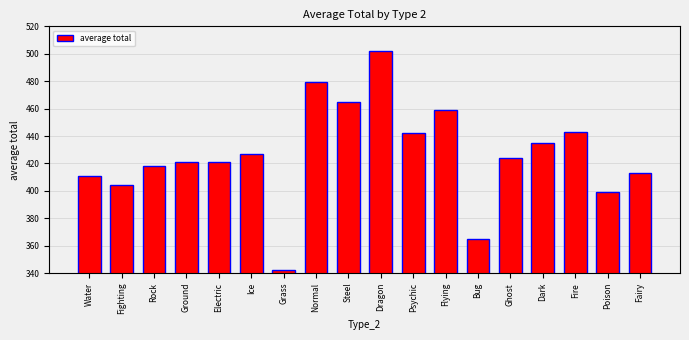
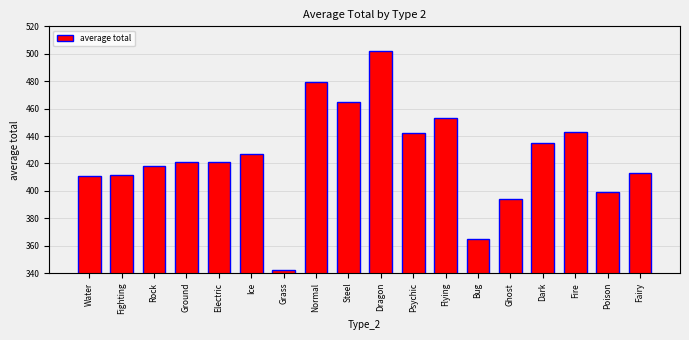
  {
    "Water": 411,
-   "Fighting": 404,
+   "Fighting": 412,
    "Rock": 418,
    "Ground": 421,
    "Electric": 421,
    "Ice": 427,
    "Grass": 342,
    "Normal": 479,
    "Steel": 465,
    "Dragon": 502,
    "Psychic": 442,
-   "Flying": 459,
+   "Flying": 453,
    "Bug": 365,
-   "Ghost": 424,
+   "Ghost": 394,
    "Dark": 435,
    "Fire": 443,
    "Poison": 399,
    "Fairy": 413
  }
